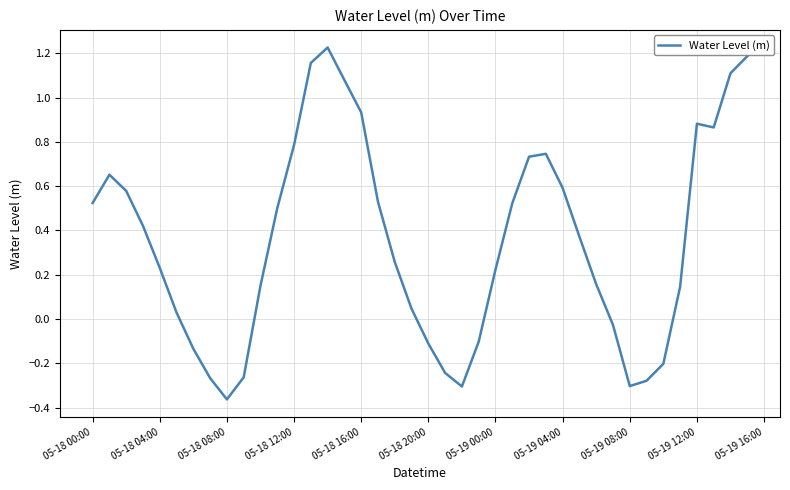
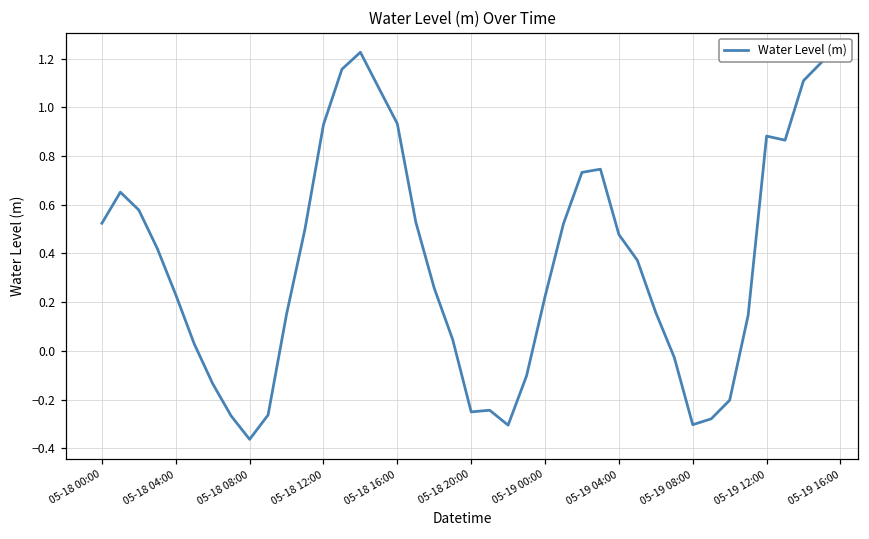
  {
    "05-18 00:00": 0.52,
    "05-18 04:00": 0.23,
    "05-18 08:00": -0.36,
-   "05-18 12:00": 0.79,
+   "05-18 12:00": 0.93,
    "05-18 16:00": 0.93,
-   "05-18 20:00": -0.11,
+   "05-18 20:00": -0.25,
    "05-19 00:00": 0.22,
-   "05-19 04:00": 0.59,
+   "05-19 04:00": 0.48,
    "05-19 08:00": -0.30,
    "05-19 12:00": 0.88
  }
